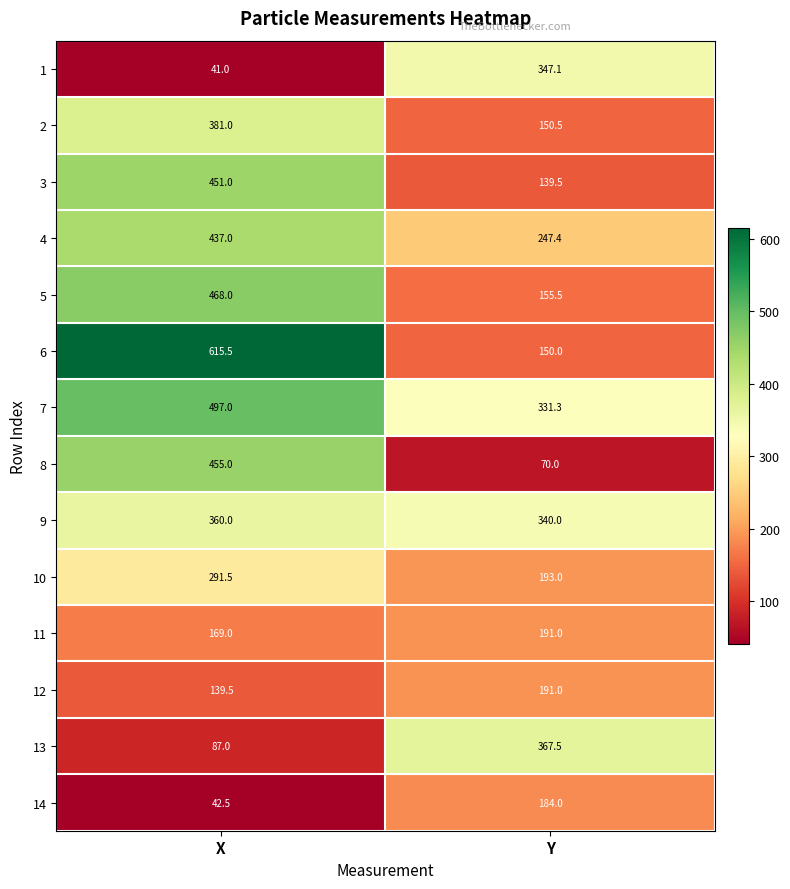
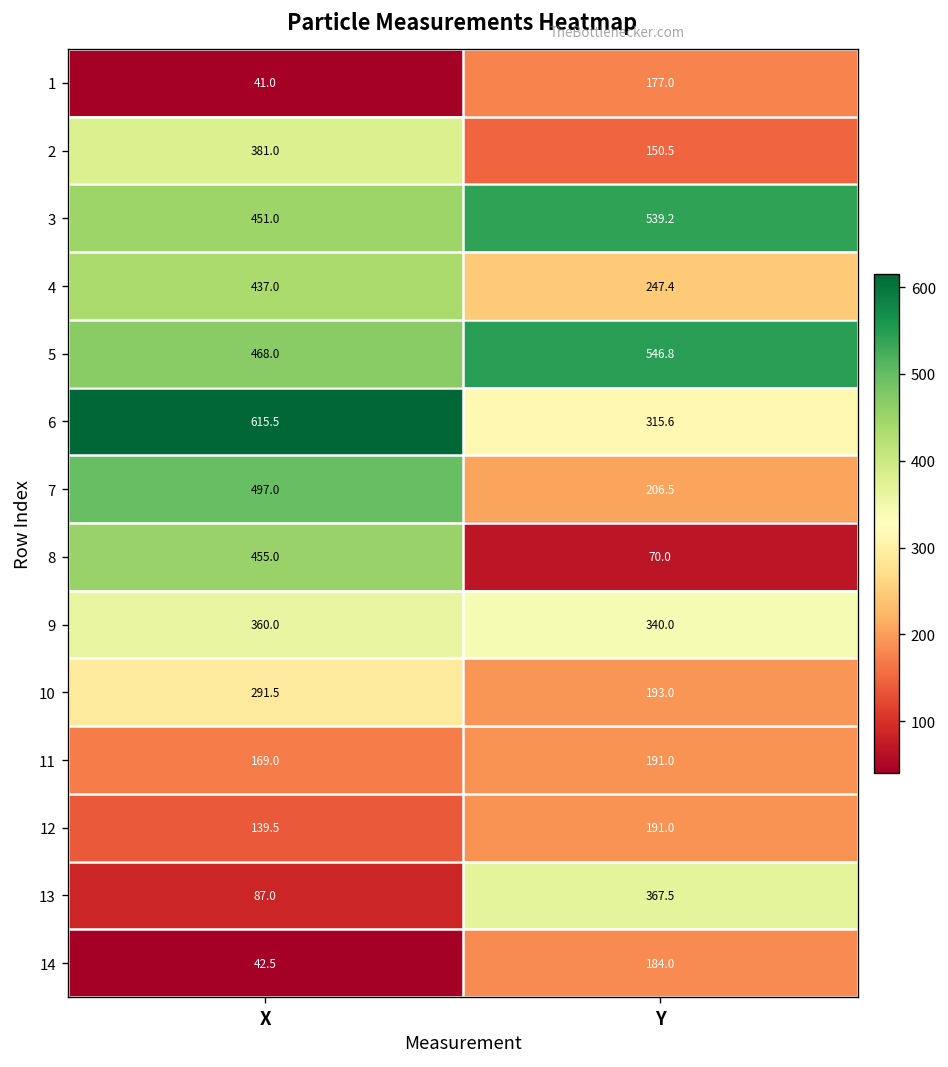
  {
    "1": {
      "X": 41.0,
-     "Y": 347.1
+     "Y": 177.0
    },
    "2": {
      "X": 381.0,
      "Y": 150.5
    },
    "3": {
      "X": 451.0,
-     "Y": 139.5
+     "Y": 539.2
    },
    "4": {
      "X": 437.0,
      "Y": 247.4
    },
    "5": {
      "X": 468.0,
-     "Y": 155.5
+     "Y": 546.8
    },
    "6": {
      "X": 615.5,
-     "Y": 150.0
+     "Y": 315.6
    },
    "7": {
      "X": 497.0,
-     "Y": 331.3
+     "Y": 206.5
    },
    "8": {
      "X": 455.0,
      "Y": 70.0
    },
    "9": {
      "X": 360.0,
      "Y": 340.0
    },
    "10": {
      "X": 291.5,
      "Y": 193.0
    },
    "11": {
      "X": 169.0,
      "Y": 191.0
    },
    "12": {
      "X": 139.5,
      "Y": 191.0
    },
    "13": {
      "X": 87.0,
      "Y": 367.5
    },
    "14": {
      "X": 42.5,
      "Y": 184.0
    }
  }
